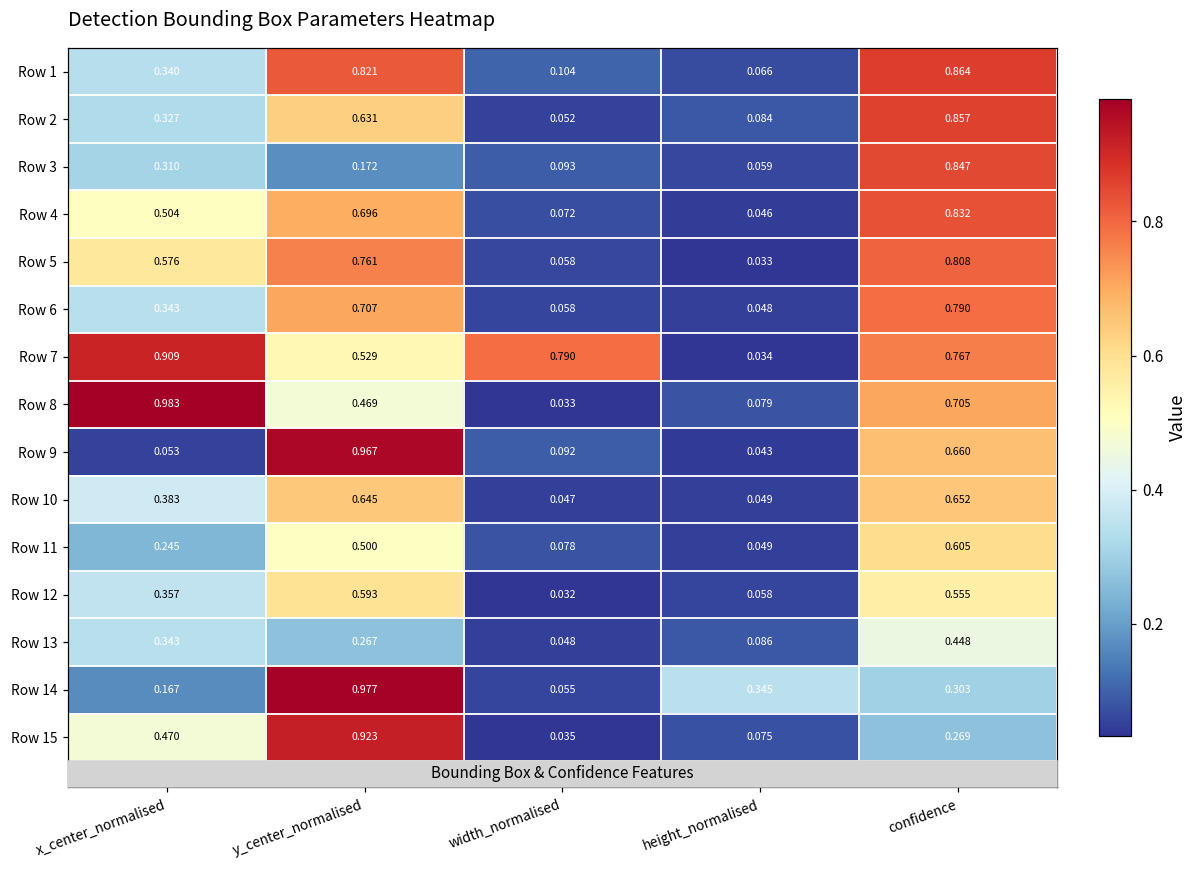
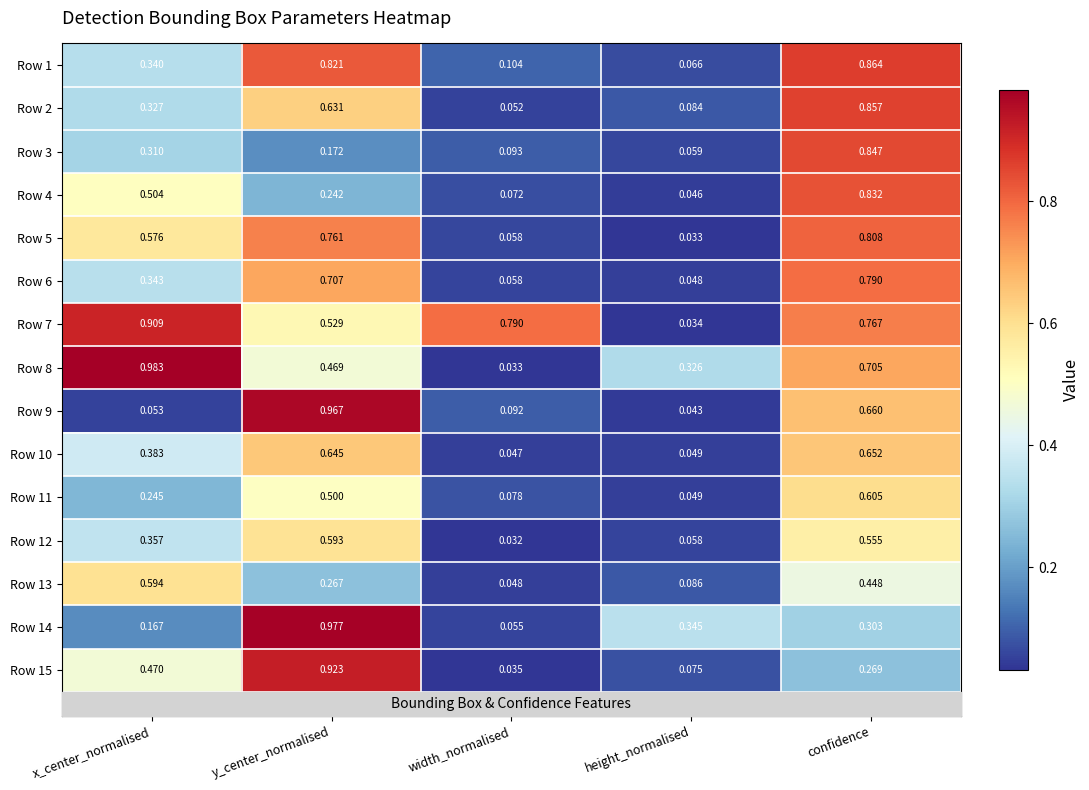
  {
    "Row 1": {
      "x_center_normalised": 0.340,
      "y_center_normalised": 0.821,
      "width_normalised": 0.104,
      "height_normalised": 0.066,
      "confidence": 0.864
    },
    "Row 2": {
      "x_center_normalised": 0.327,
      "y_center_normalised": 0.631,
      "width_normalised": 0.052,
      "height_normalised": 0.084,
      "confidence": 0.857
    },
    "Row 3": {
      "x_center_normalised": 0.310,
      "y_center_normalised": 0.172,
      "width_normalised": 0.093,
      "height_normalised": 0.059,
      "confidence": 0.847
    },
    "Row 4": {
      "x_center_normalised": 0.504,
-     "y_center_normalised": 0.696,
+     "y_center_normalised": 0.242,
      "width_normalised": 0.072,
      "height_normalised": 0.046,
      "confidence": 0.832
    },
    "Row 5": {
      "x_center_normalised": 0.576,
      "y_center_normalised": 0.761,
      "width_normalised": 0.058,
      "height_normalised": 0.033,
      "confidence": 0.808
    },
    "Row 6": {
      "x_center_normalised": 0.343,
      "y_center_normalised": 0.707,
      "width_normalised": 0.058,
      "height_normalised": 0.048,
      "confidence": 0.790
    },
    "Row 7": {
      "x_center_normalised": 0.909,
      "y_center_normalised": 0.529,
      "width_normalised": 0.790,
      "height_normalised": 0.034,
      "confidence": 0.767
    },
    "Row 8": {
      "x_center_normalised": 0.983,
      "y_center_normalised": 0.469,
      "width_normalised": 0.033,
-     "height_normalised": 0.079,
+     "height_normalised": 0.326,
      "confidence": 0.705
    },
    "Row 9": {
      "x_center_normalised": 0.053,
      "y_center_normalised": 0.967,
      "width_normalised": 0.092,
      "height_normalised": 0.043,
      "confidence": 0.660
    },
    "Row 10": {
      "x_center_normalised": 0.383,
      "y_center_normalised": 0.645,
      "width_normalised": 0.047,
      "height_normalised": 0.049,
      "confidence": 0.652
    },
    "Row 11": {
      "x_center_normalised": 0.245,
      "y_center_normalised": 0.500,
      "width_normalised": 0.078,
      "height_normalised": 0.049,
      "confidence": 0.605
    },
    "Row 12": {
      "x_center_normalised": 0.357,
      "y_center_normalised": 0.593,
      "width_normalised": 0.032,
      "height_normalised": 0.058,
      "confidence": 0.555
    },
    "Row 13": {
-     "x_center_normalised": 0.343,
+     "x_center_normalised": 0.594,
      "y_center_normalised": 0.267,
      "width_normalised": 0.048,
      "height_normalised": 0.086,
      "confidence": 0.448
    },
    "Row 14": {
      "x_center_normalised": 0.167,
      "y_center_normalised": 0.977,
      "width_normalised": 0.055,
      "height_normalised": 0.345,
      "confidence": 0.303
    },
    "Row 15": {
      "x_center_normalised": 0.470,
      "y_center_normalised": 0.923,
      "width_normalised": 0.035,
      "height_normalised": 0.075,
      "confidence": 0.269
    }
  }
